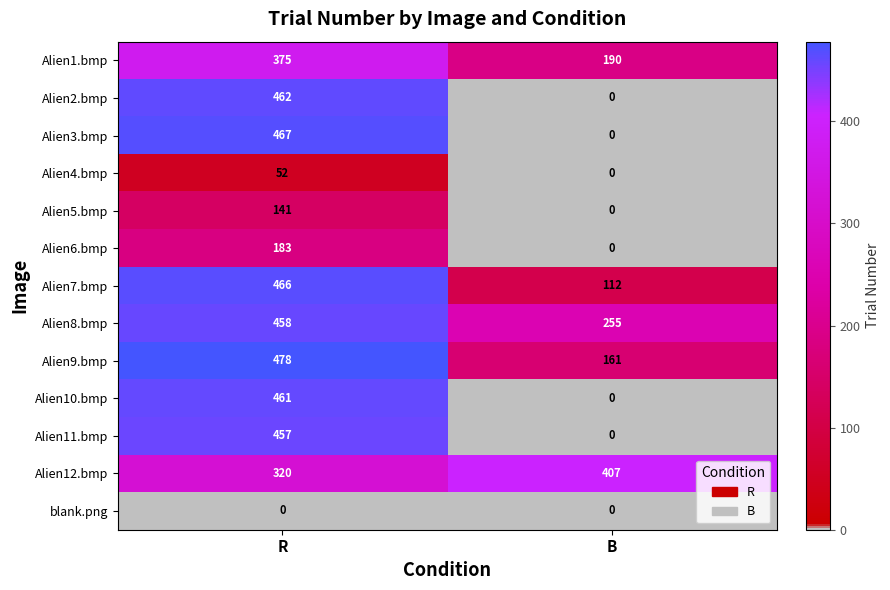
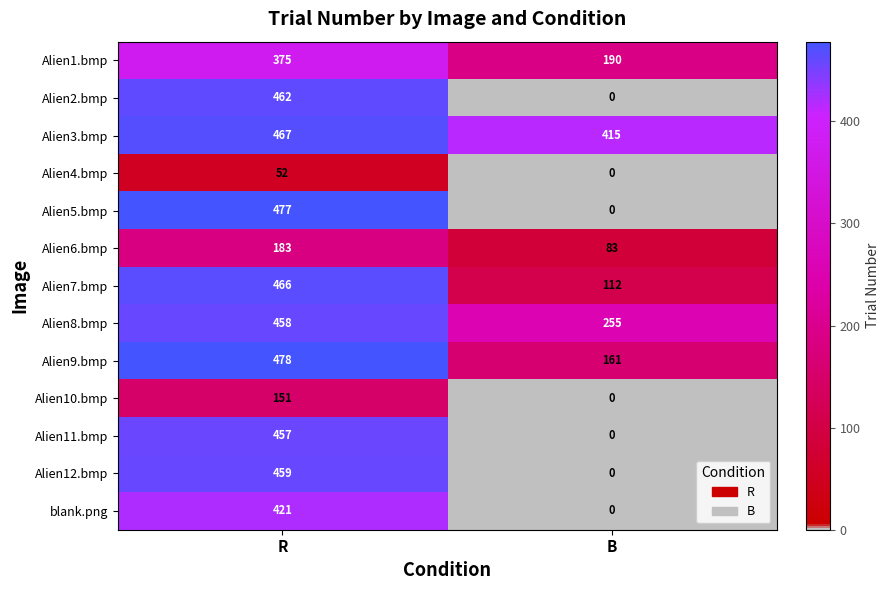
  {
    "Alien1.bmp": {
      "R": 375,
      "B": 190
    },
    "Alien2.bmp": {
      "R": 462,
      "B": 0
    },
    "Alien3.bmp": {
      "R": 467,
-     "B": 0
+     "B": 415
    },
    "Alien4.bmp": {
      "R": 52,
      "B": 0
    },
    "Alien5.bmp": {
-     "R": 141,
+     "R": 477,
      "B": 0
    },
    "Alien6.bmp": {
      "R": 183,
-     "B": 0
+     "B": 83
    },
    "Alien7.bmp": {
      "R": 466,
      "B": 112
    },
    "Alien8.bmp": {
      "R": 458,
      "B": 255
    },
    "Alien9.bmp": {
      "R": 478,
      "B": 161
    },
    "Alien10.bmp": {
-     "R": 461,
+     "R": 151,
      "B": 0
    },
    "Alien11.bmp": {
      "R": 457,
      "B": 0
    },
    "Alien12.bmp": {
-     "R": 320,
-     "B": 407
+     "R": 459,
+     "B": 0
    },
    "blank.png": {
-     "R": 0,
+     "R": 421,
      "B": 0
    }
  }
